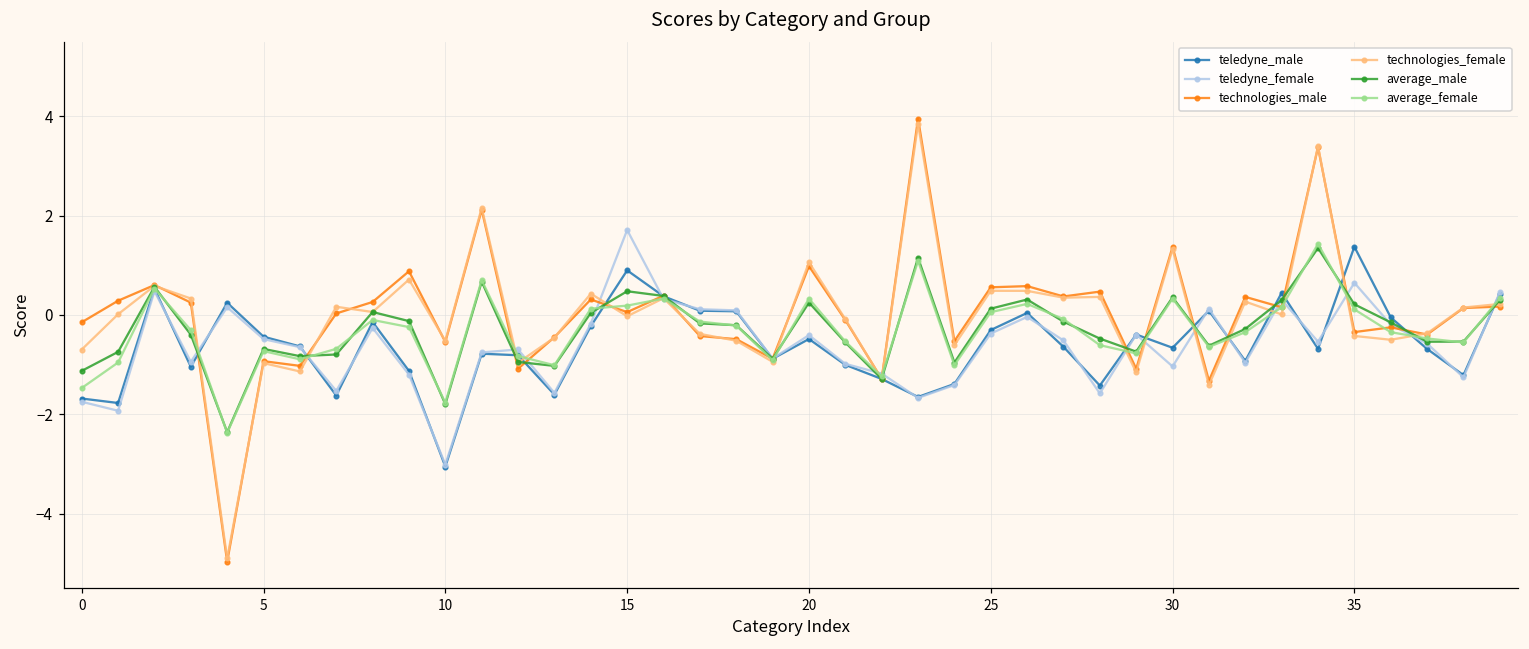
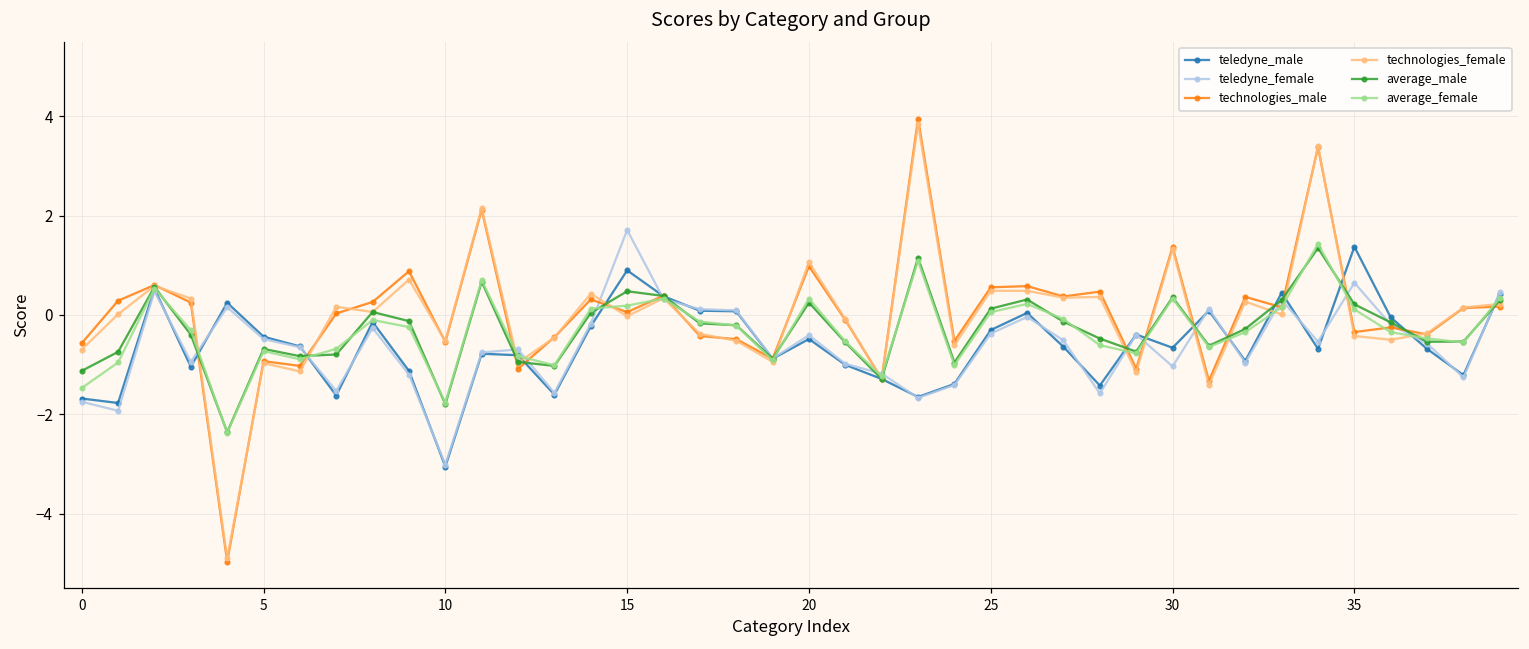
  {
    "teledyne_male": {
      "0": -1.7,
      "15": 0.9,
      "20": -0.5,
      "25": -0.3,
      "30": -0.7,
      "35": 1.4
    },
    "teledyne_female": {
      "0": -1.7,
      "15": 1.7,
      "20": -0.4,
      "25": -0.4,
      "30": -1.0,
      "35": 0.6
    },
    "technologies_male": {
-     "0": -0.1,
+     "0": -0.6,
      "15": 0.1,
      "20": 1.0,
      "25": 0.6,
      "35": -0.3
    },
    "technologies_female": {
      "0": -0.7,
      "15": 0.0,
      "20": 1.1,
      "25": 0.5,
      "35": -0.4
    },
    "average_male": {
      "0": -1.1,
      "15": 0.5,
      "20": 0.2,
      "25": 0.1,
      "35": 0.2
    },
    "average_female": {
      "0": -1.5,
      "15": 0.2,
      "20": 0.3,
      "25": 0.1,
      "35": 0.1
    }
  }
